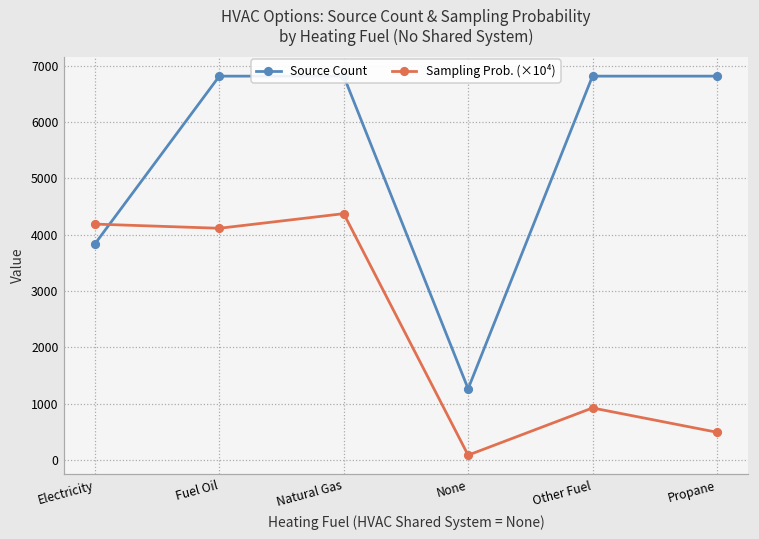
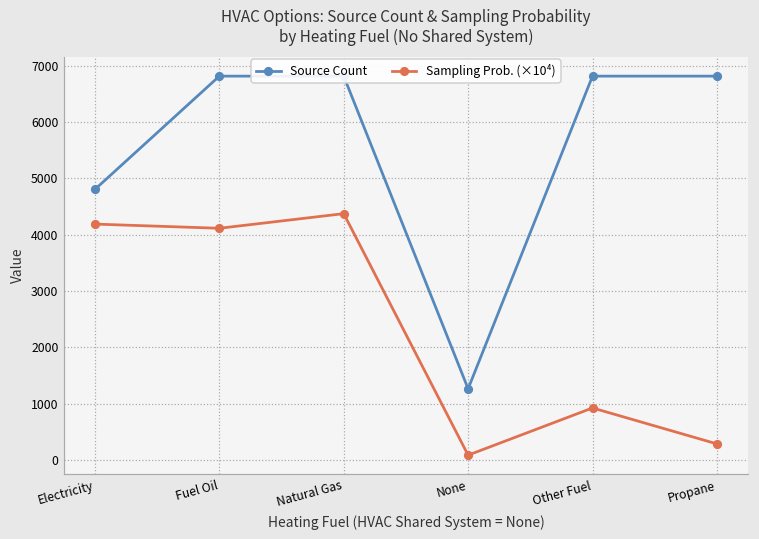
  {
    "Source Count": {
-     "Electricity": 3800,
+     "Electricity": 4800,
      "Fuel Oil": 6800,
      "None": 1300,
      "Other Fuel": 6800,
      "Propane": 6800
    },
    "Sampling Prob. (×10⁴)": {
      "Electricity": 4200,
      "Fuel Oil": 4100,
      "Natural Gas": 4400,
      "None": 100,
      "Other Fuel": 900,
-     "Propane": 500
+     "Propane": 300
    }
  }
